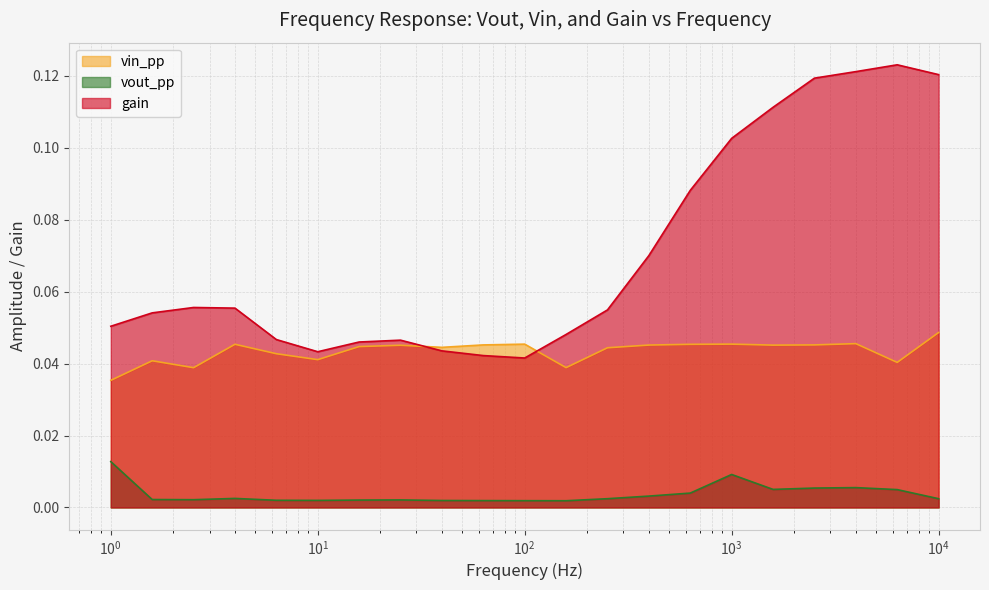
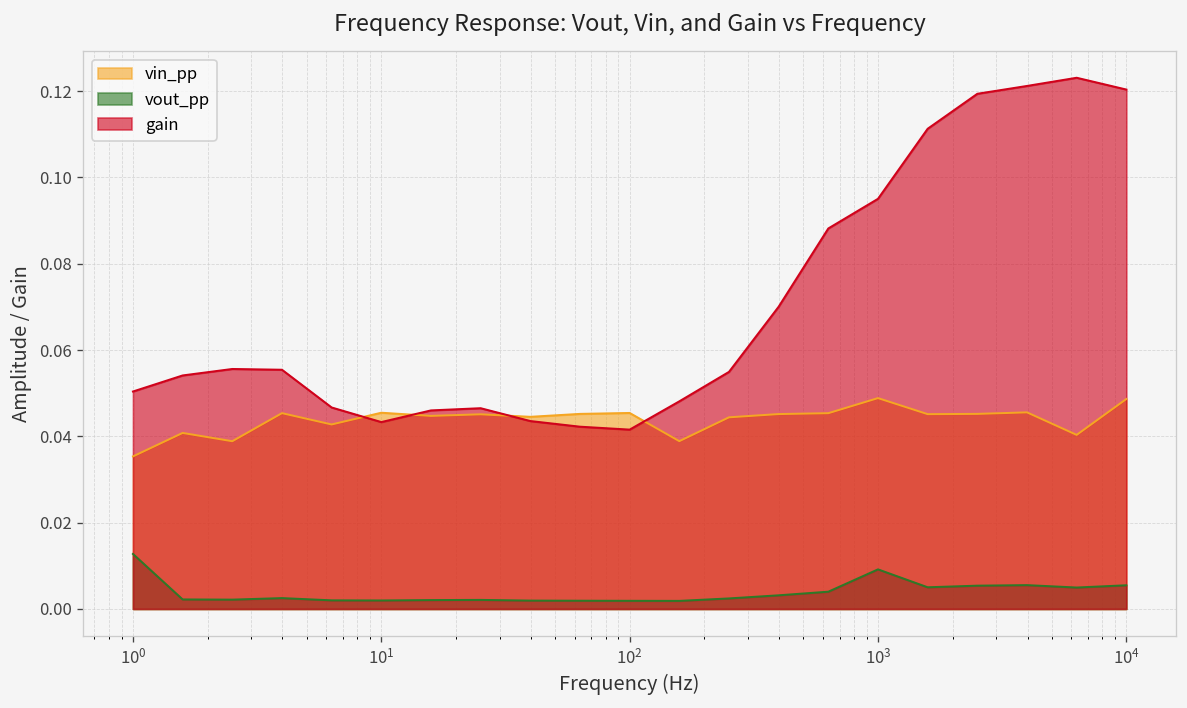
  {
    "vin_pp": {
      "10^0": 0.035,
-     "10^1": 0.041,
+     "10^1": 0.045,
      "10^2": 0.045,
-     "10^3": 0.045,
+     "10^3": 0.049,
      "10^4": 0.049
    },
    "vout_pp": {
      "10^0": 0.013,
      "10^1": 0.002,
      "10^2": 0.002,
      "10^3": 0.009,
-     "10^4": 0.002
+     "10^4": 0.005
    },
    "gain": {
      "10^0": 0.050,
      "10^1": 0.043,
      "10^2": 0.042,
-     "10^3": 0.103,
+     "10^3": 0.095,
      "10^4": 0.120
    }
  }
